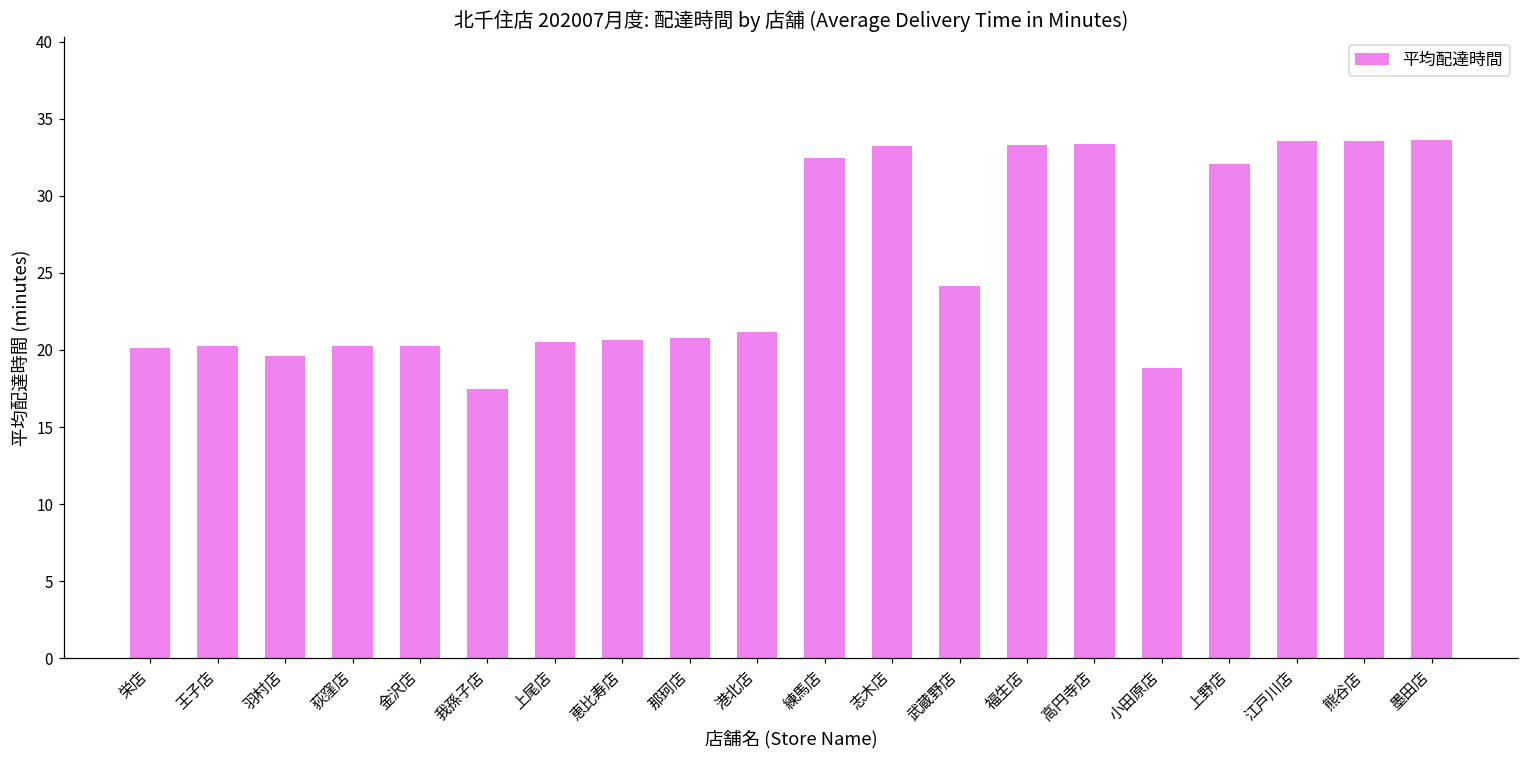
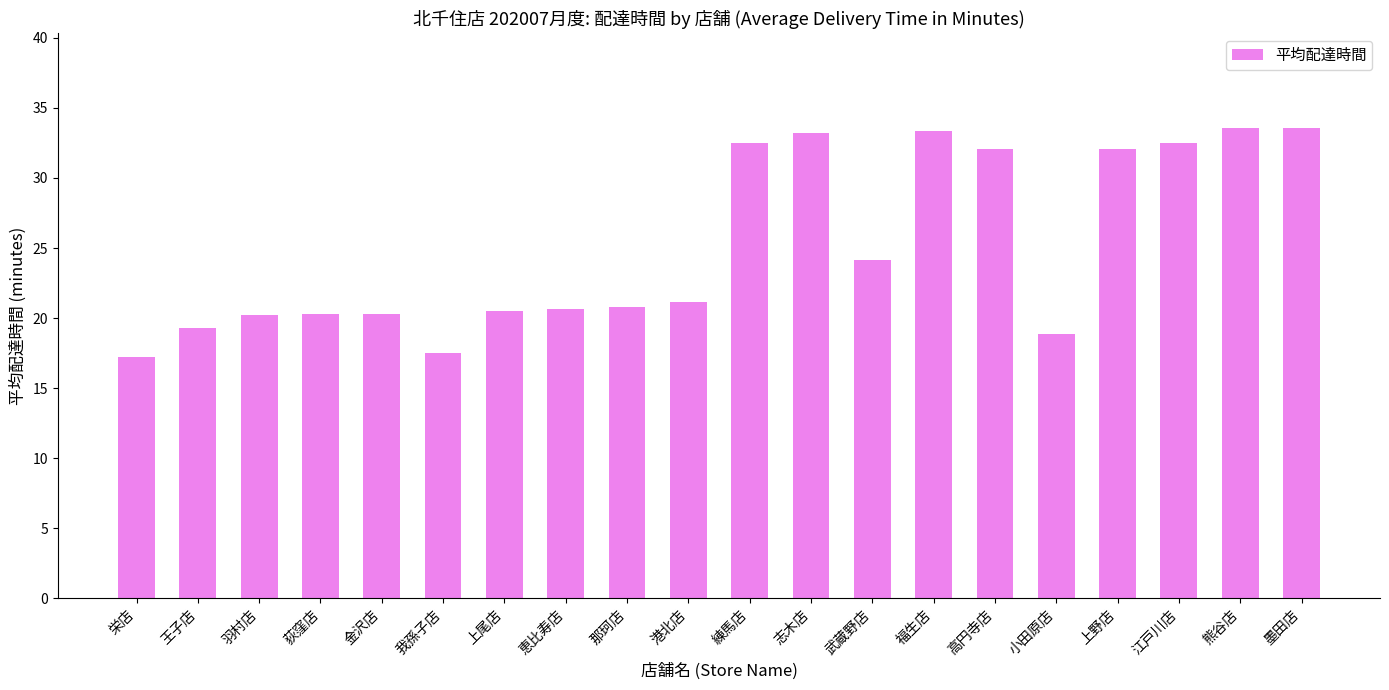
  {
-   "栄店": 20.1,
-   "王子店": 20.2,
-   "羽村店": 19.6,
+   "栄店": 17.3,
+   "王子店": 19.3,
+   "羽村店": 20.3,
    "荻窪店": 20.3,
    "金沢店": 20.3,
    "我孫子店": 17.5,
    "上尾店": 20.5,
    "恵比寿店": 20.7,
    "那珂店": 20.8,
    "港北店": 21.2,
    "練馬店": 32.5,
    "志木店": 33.2,
    "武蔵野店": 24.1,
    "福生店": 33.3,
-   "高円寺店": 33.3,
+   "高円寺店": 32.1,
    "小田原店": 18.8,
    "上野店": 32.1,
-   "江戸川店": 33.6,
+   "江戸川店": 32.5,
    "熊谷店": 33.6,
    "墨田店": 33.6
  }
